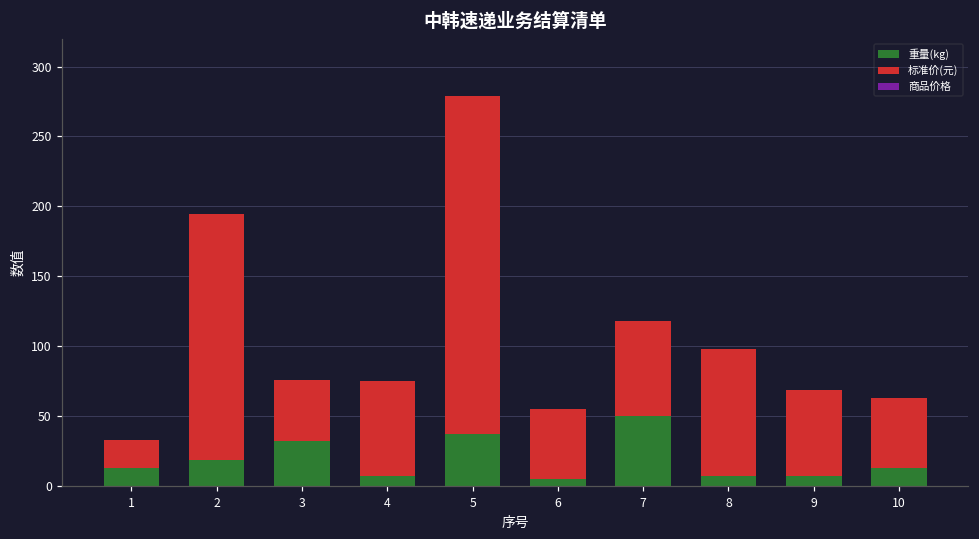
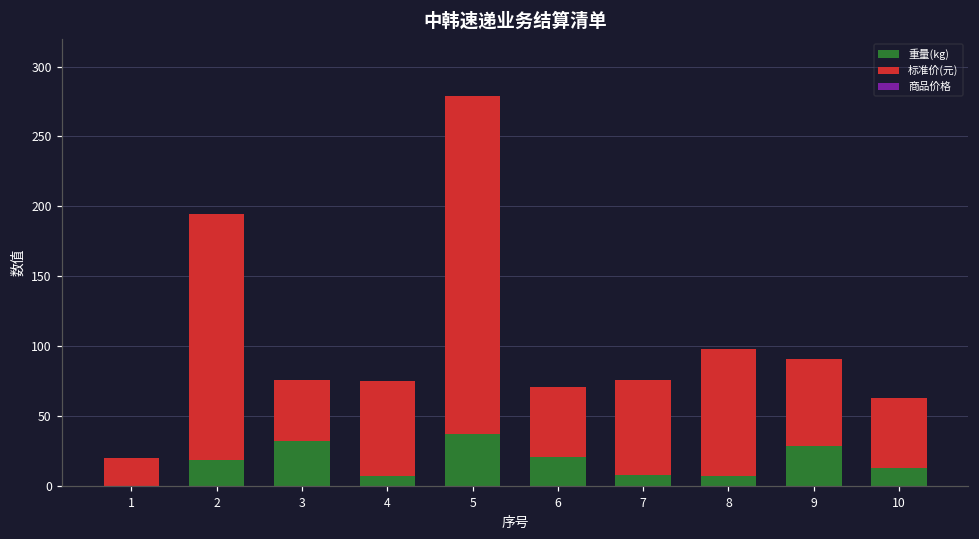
  {
    "重量(kg)": {
-     "1": 13,
+     "1": 0,
      "2": 18,
      "3": 32,
      "4": 7,
      "5": 37,
-     "6": 5,
-     "7": 50,
+     "6": 21,
+     "7": 8,
      "8": 7,
-     "9": 7,
+     "9": 29,
      "10": 13
    }
  }
